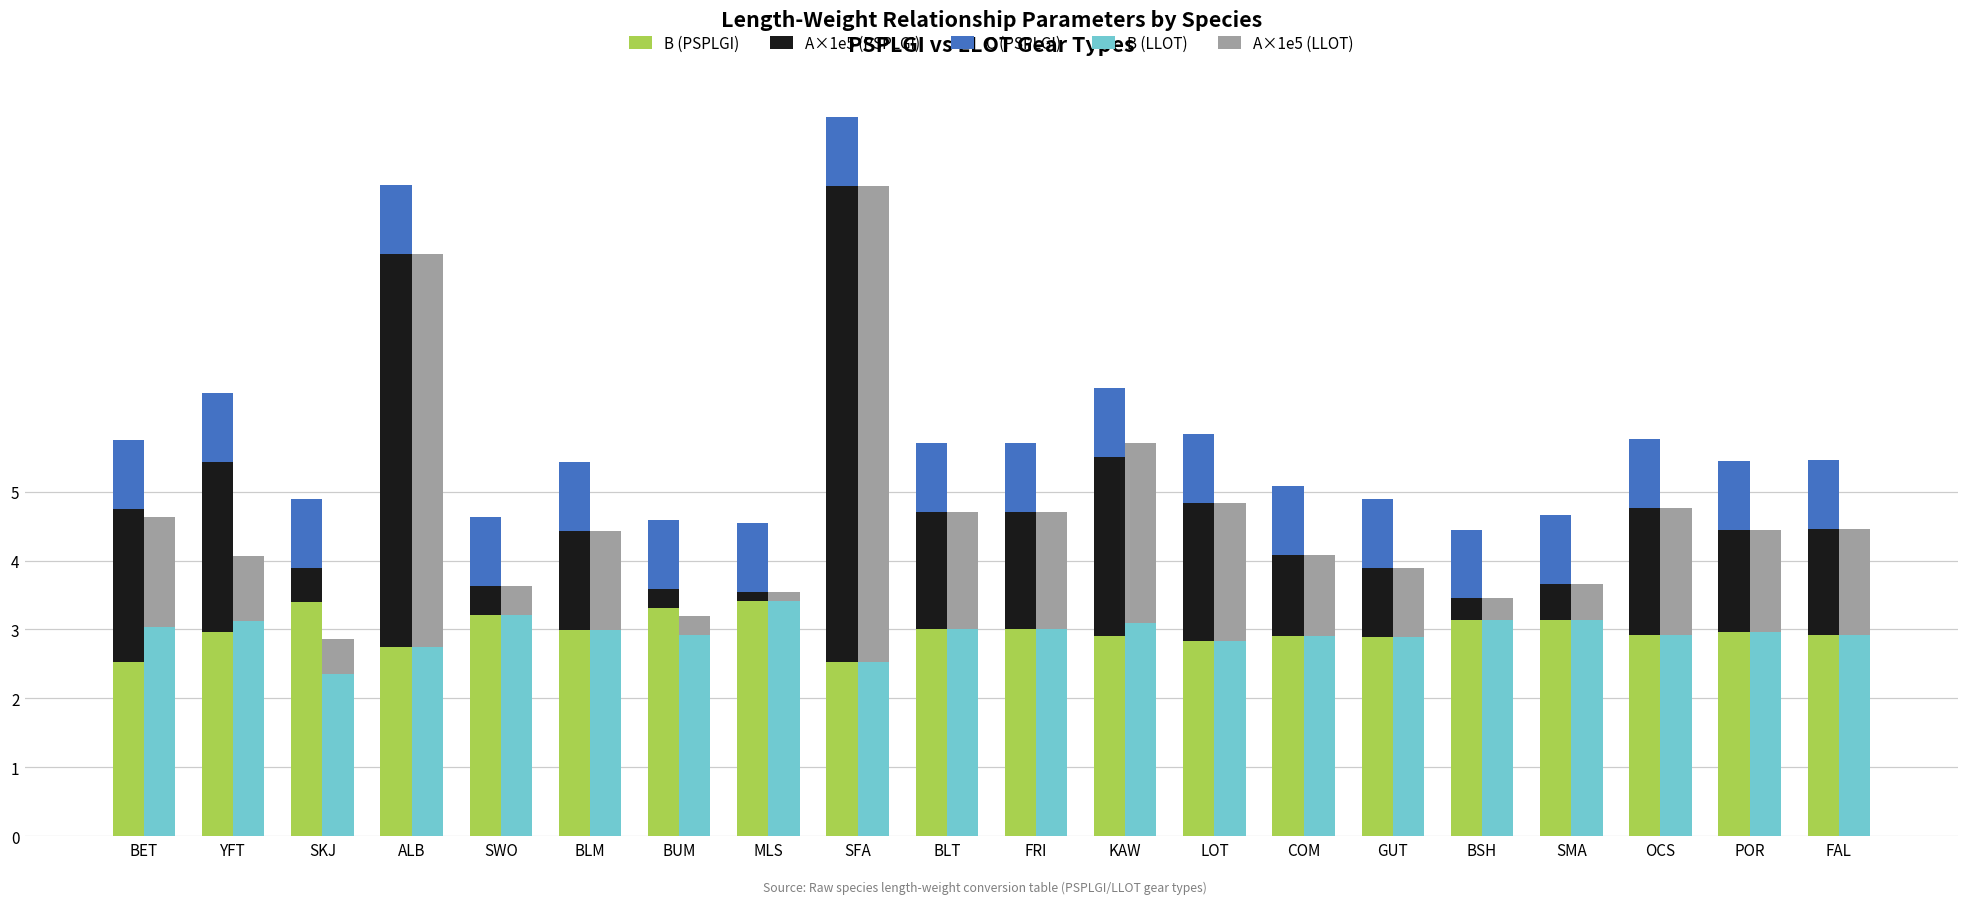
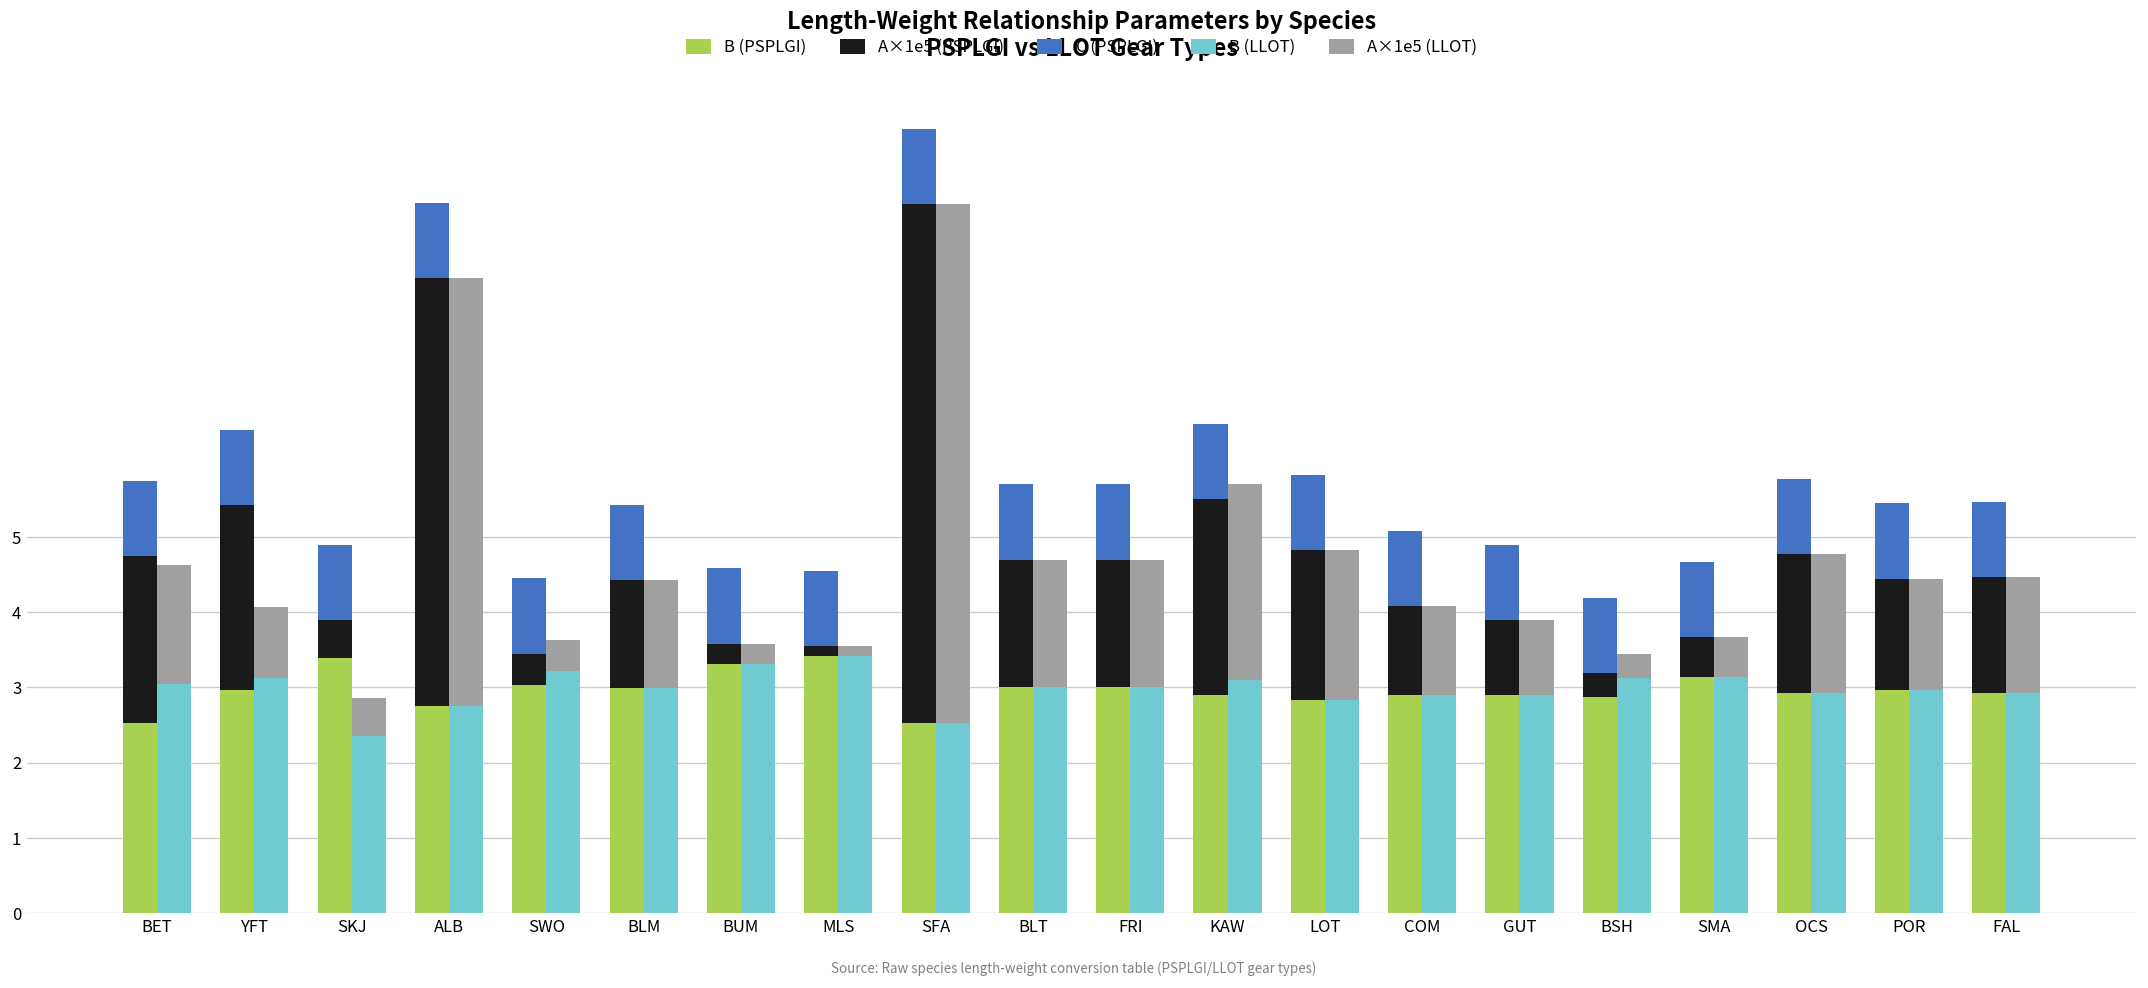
  {
    "B (PSPLGI)": {
      "BET": 2.5,
      "YFT": 3.0,
      "SKJ": 3.4,
      "ALB": 2.8,
-     "SWO": 3.2,
+     "SWO": 3.0,
      "BLM": 3.0,
      "BUM": 3.3,
      "MLS": 3.4,
      "SFA": 2.5,
      "BLT": 3.0,
      "FRI": 3.0,
      "KAW": 2.9,
      "LOT": 2.8,
      "COM": 2.9,
      "GUT": 2.9,
-     "BSH": 3.1,
+     "BSH": 2.9,
      "SMA": 3.1,
      "OCS": 2.9,
      "POR": 3.0,
      "FAL": 2.9
    },
    "A×1e5 (PSPLGI)": {
      "BET": 2.2,
      "YFT": 2.5,
      "SKJ": 0.5,
      "ALB": 5.7,
      "SWO": 0.4,
      "BLM": 1.4,
      "BUM": 0.3,
      "MLS": 0.1,
      "SFA": 6.9,
      "BLT": 1.7,
      "FRI": 1.7,
      "KAW": 2.6,
      "LOT": 2.0,
      "COM": 1.2,
      "GUT": 1.0,
      "BSH": 0.3,
      "SMA": 0.5,
      "OCS": 1.8,
      "POR": 1.5,
      "FAL": 1.5
    },
    "C (PSPLGI)": {
      "BET": 1.0,
      "YFT": 1.0,
      "SKJ": 1.0,
      "ALB": 1.0,
      "SWO": 1.0,
      "BLM": 1.0,
      "BUM": 1.0,
      "MLS": 1.0,
      "SFA": 1.0,
      "BLT": 1.0,
      "FRI": 1.0,
      "KAW": 1.0,
      "LOT": 1.0,
      "COM": 1.0,
      "GUT": 1.0,
      "BSH": 1.0,
      "SMA": 1.0,
      "OCS": 1.0,
      "POR": 1.0,
      "FAL": 1.0
    },
    "B (LLOT)": {
      "BET": 3.0,
      "YFT": 3.1,
      "SKJ": 2.4,
      "ALB": 2.8,
      "SWO": 3.2,
      "BLM": 3.0,
-     "BUM": 2.9,
+     "BUM": 3.3,
      "MLS": 3.4,
      "SFA": 2.5,
      "BLT": 3.0,
      "FRI": 3.0,
      "KAW": 3.1,
      "LOT": 2.8,
      "COM": 2.9,
      "GUT": 2.9,
      "BSH": 3.1,
      "SMA": 3.1,
      "OCS": 2.9,
      "POR": 3.0,
      "FAL": 2.9
    },
    "A×1e5 (LLOT)": {
      "BET": 1.6,
      "YFT": 0.9,
      "SKJ": 0.5,
      "ALB": 5.7,
      "SWO": 0.4,
      "BLM": 1.4,
      "BUM": 0.3,
      "MLS": 0.1,
      "SFA": 6.9,
      "BLT": 1.7,
      "FRI": 1.7,
      "KAW": 2.6,
      "LOT": 2.0,
      "COM": 1.2,
      "GUT": 1.0,
      "BSH": 0.3,
      "SMA": 0.5,
      "OCS": 1.8,
      "POR": 1.5,
      "FAL": 1.5
    }
  }
